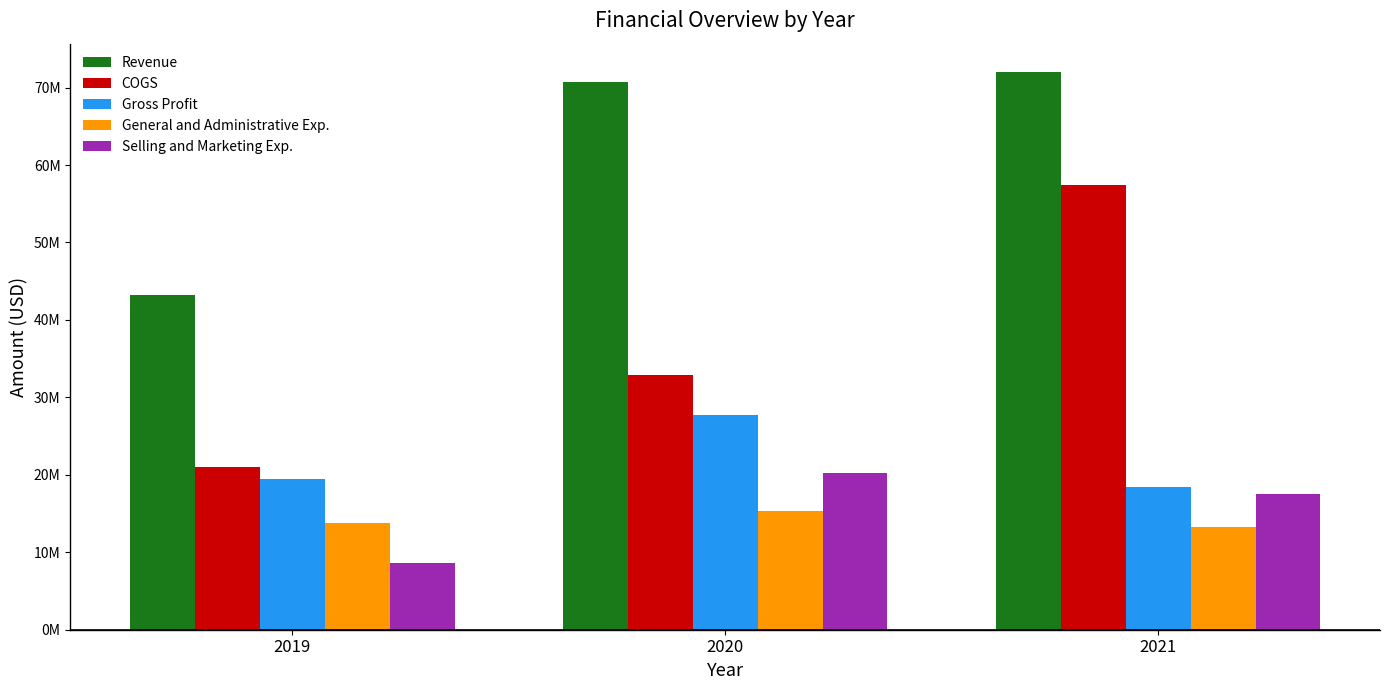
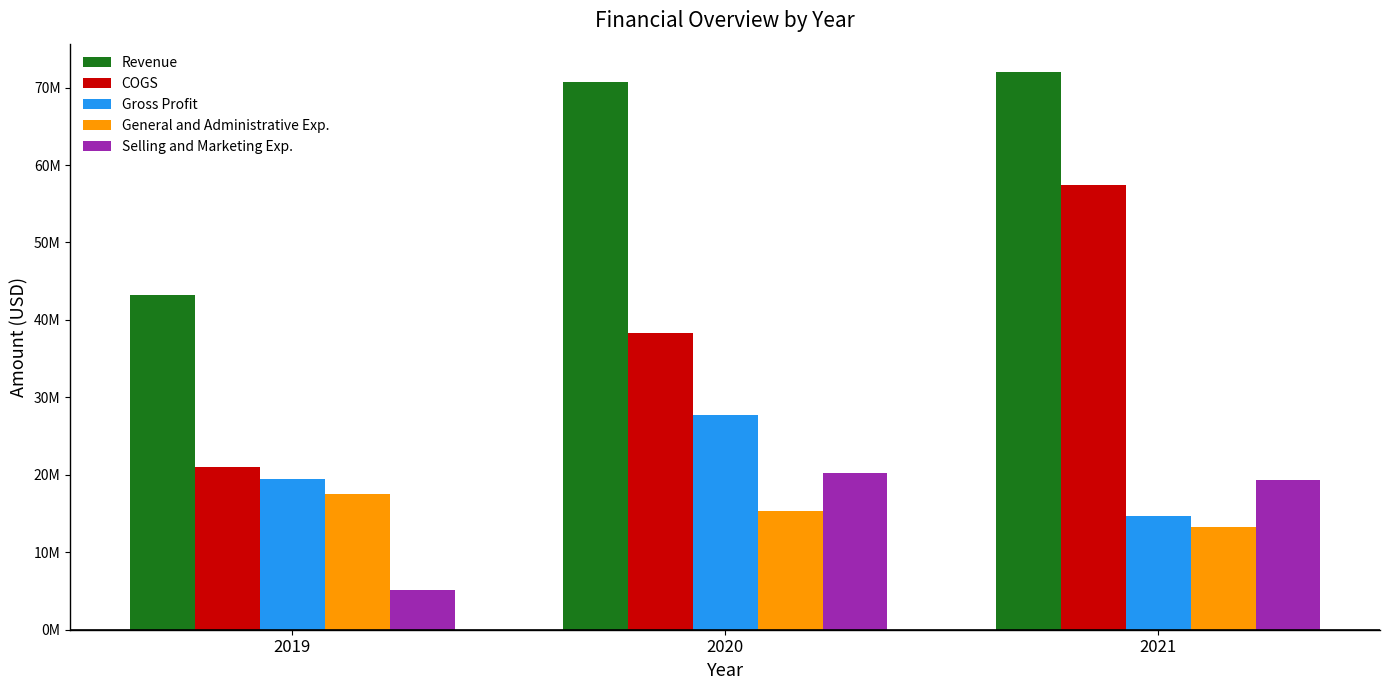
  {
    "Revenue": {
      "2019": 43000000,
      "2020": 71000000,
      "2021": 72000000
    },
    "COGS": {
      "2019": 21000000,
-     "2020": 33000000,
+     "2020": 38000000,
      "2021": 57000000
    },
    "Gross Profit": {
      "2019": 19000000,
      "2020": 28000000,
-     "2021": 18000000
+     "2021": 15000000
    },
    "General and Administrative Exp.": {
-     "2019": 14000000,
+     "2019": 17000000,
      "2020": 15000000,
      "2021": 13000000
    },
    "Selling and Marketing Exp.": {
-     "2019": 9000000,
+     "2019": 5000000,
      "2020": 20000000,
-     "2021": 18000000
+     "2021": 19000000
    }
  }
